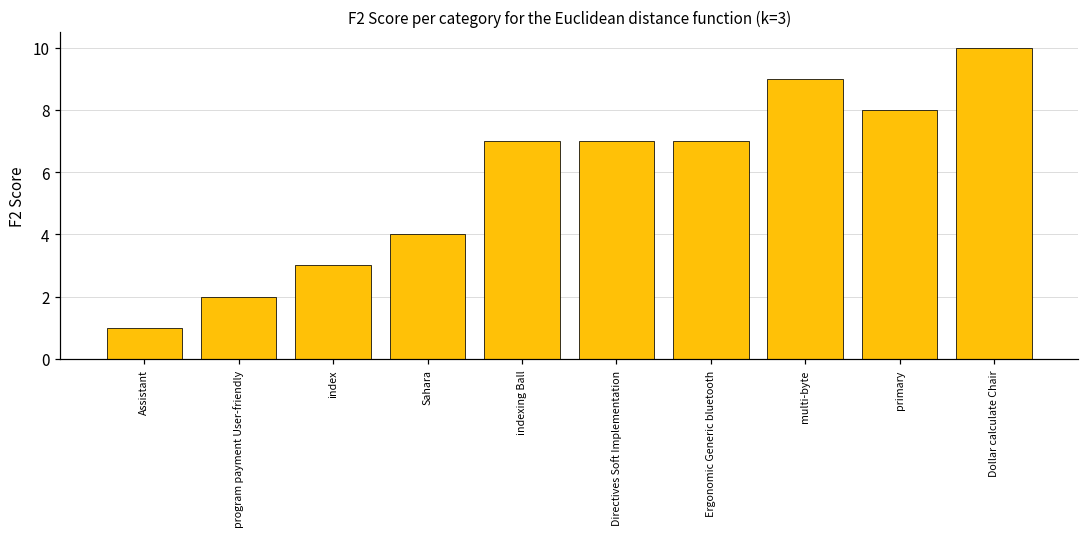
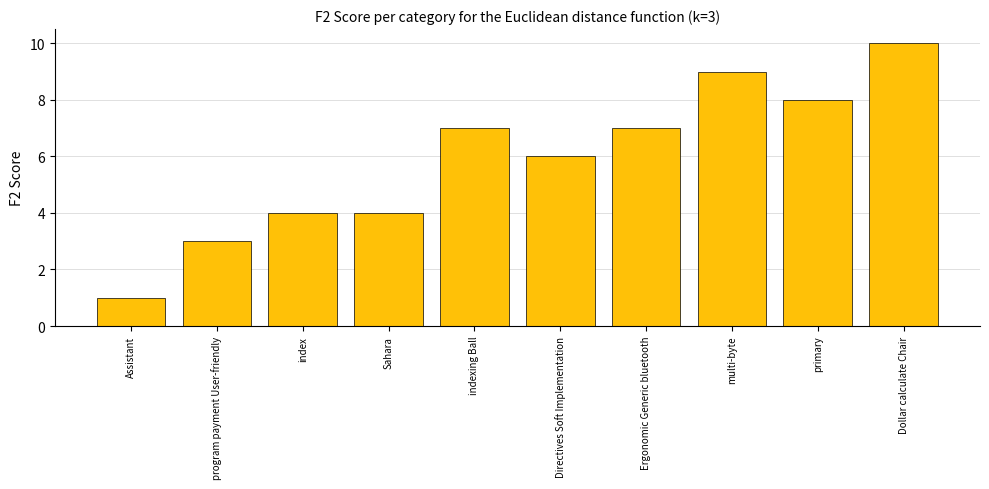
  {
    "Assistant": 1,
-   "program payment User-friendly": 2,
-   "index": 3,
+   "program payment User-friendly": 3,
+   "index": 4,
    "Sahara": 4,
    "indexing Ball": 7,
-   "Directives Soft Implementation": 7,
+   "Directives Soft Implementation": 6,
    "Ergonomic Generic bluetooth": 7,
    "multi-byte": 9,
    "primary": 8,
    "Dollar calculate Chair": 10
  }
